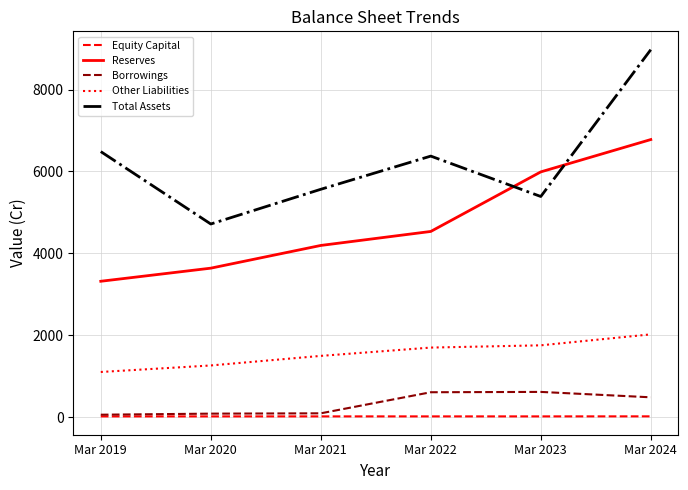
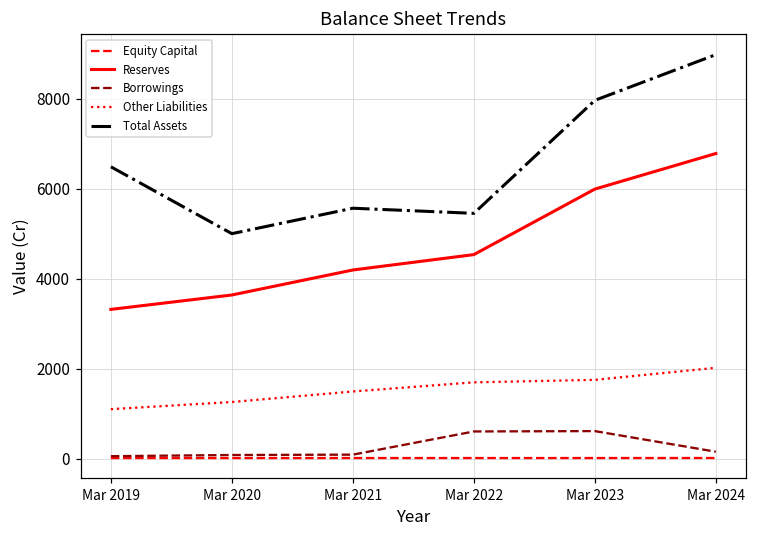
  {
    "Borrowings": {
      "Mar 2020": 100,
      "Mar 2021": 100,
      "Mar 2022": 600,
      "Mar 2023": 600,
-     "Mar 2024": 500
+     "Mar 2024": 200
    },
    "Total Assets": {
      "Mar 2019": 6500,
-     "Mar 2020": 4700,
+     "Mar 2020": 5000,
      "Mar 2021": 5600,
-     "Mar 2022": 6400,
-     "Mar 2023": 5400,
+     "Mar 2022": 5500,
+     "Mar 2023": 8000,
      "Mar 2024": 9000
    }
  }
